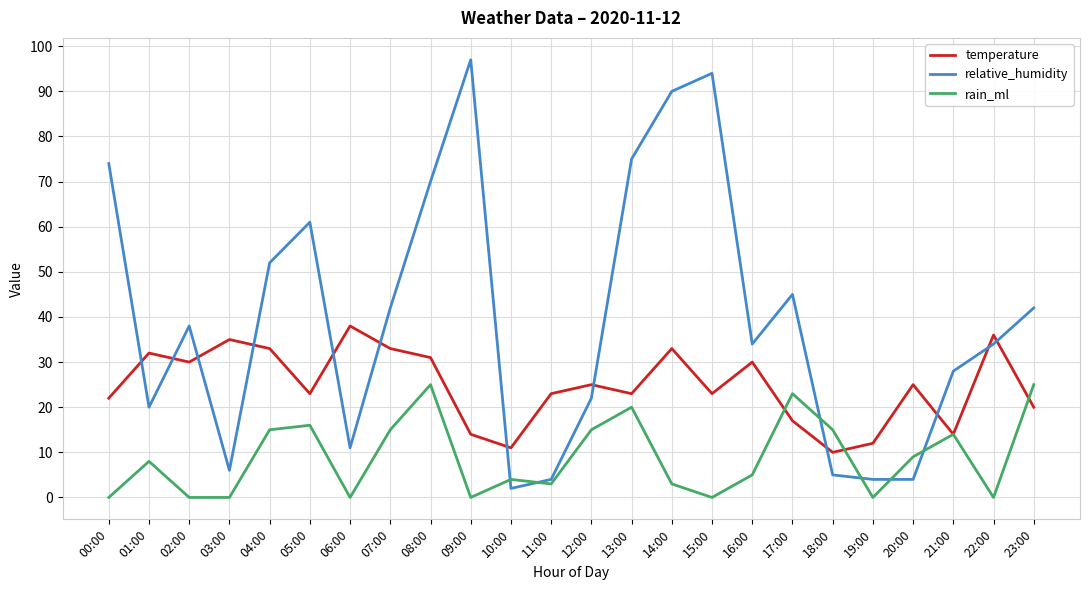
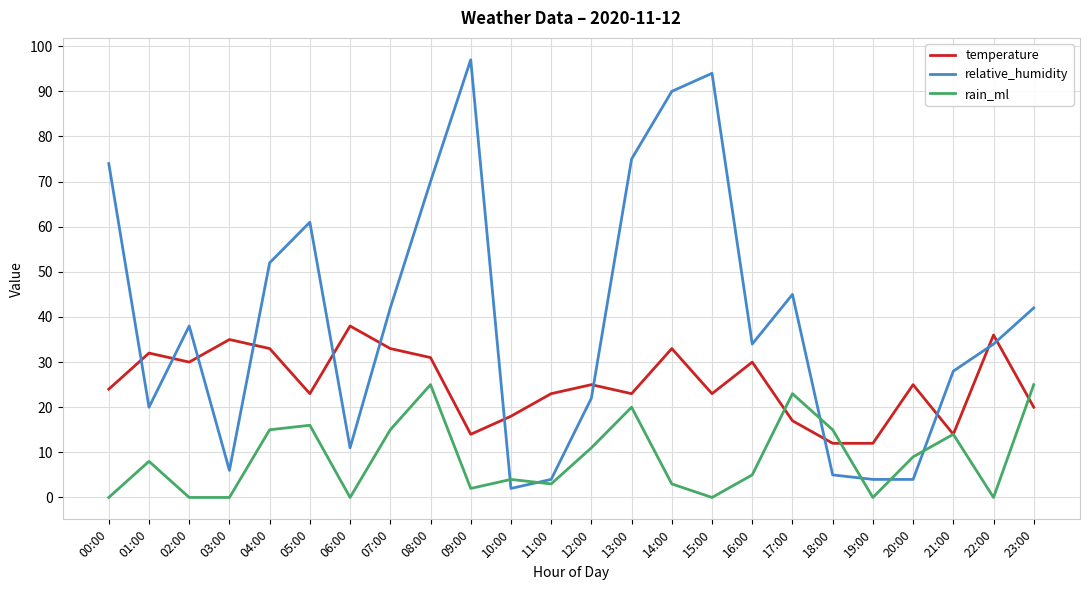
  {
    "temperature": {
-     "00:00": 22,
+     "00:00": 24,
      "01:00": 32,
      "02:00": 30,
      "03:00": 35,
      "04:00": 33,
      "05:00": 23,
      "06:00": 38,
      "07:00": 33,
      "08:00": 31,
      "09:00": 14,
-     "10:00": 11,
+     "10:00": 18,
      "11:00": 23,
      "12:00": 25,
      "13:00": 23,
      "14:00": 33,
      "15:00": 23,
      "16:00": 30,
      "17:00": 17,
-     "18:00": 10,
+     "18:00": 12,
      "19:00": 12,
      "20:00": 25,
      "22:00": 36,
      "23:00": 20
    },
    "relative_humidity": {
      "00:00": 74,
      "01:00": 20,
      "02:00": 38,
      "03:00": 6,
      "04:00": 52,
      "05:00": 61,
      "06:00": 11,
      "07:00": 42,
      "08:00": 70,
      "09:00": 97,
      "10:00": 2,
      "11:00": 4,
      "12:00": 22,
      "13:00": 75,
      "14:00": 90,
      "15:00": 94,
      "16:00": 34,
      "17:00": 45,
      "18:00": 5,
      "19:00": 4,
      "20:00": 4,
      "21:00": 28,
      "22:00": 34,
      "23:00": 42
    },
    "rain_ml": {
      "00:00": 0,
      "01:00": 8,
      "02:00": 0,
      "03:00": 0,
      "04:00": 15,
      "05:00": 16,
      "06:00": 0,
      "07:00": 15,
      "08:00": 25,
-     "09:00": 0,
+     "09:00": 2,
      "10:00": 4,
      "11:00": 3,
-     "12:00": 15,
+     "12:00": 11,
      "13:00": 20,
      "14:00": 3,
      "15:00": 0,
      "16:00": 5,
      "17:00": 23,
      "18:00": 15,
      "19:00": 0,
      "20:00": 9,
      "22:00": 0,
      "23:00": 25
    }
  }
